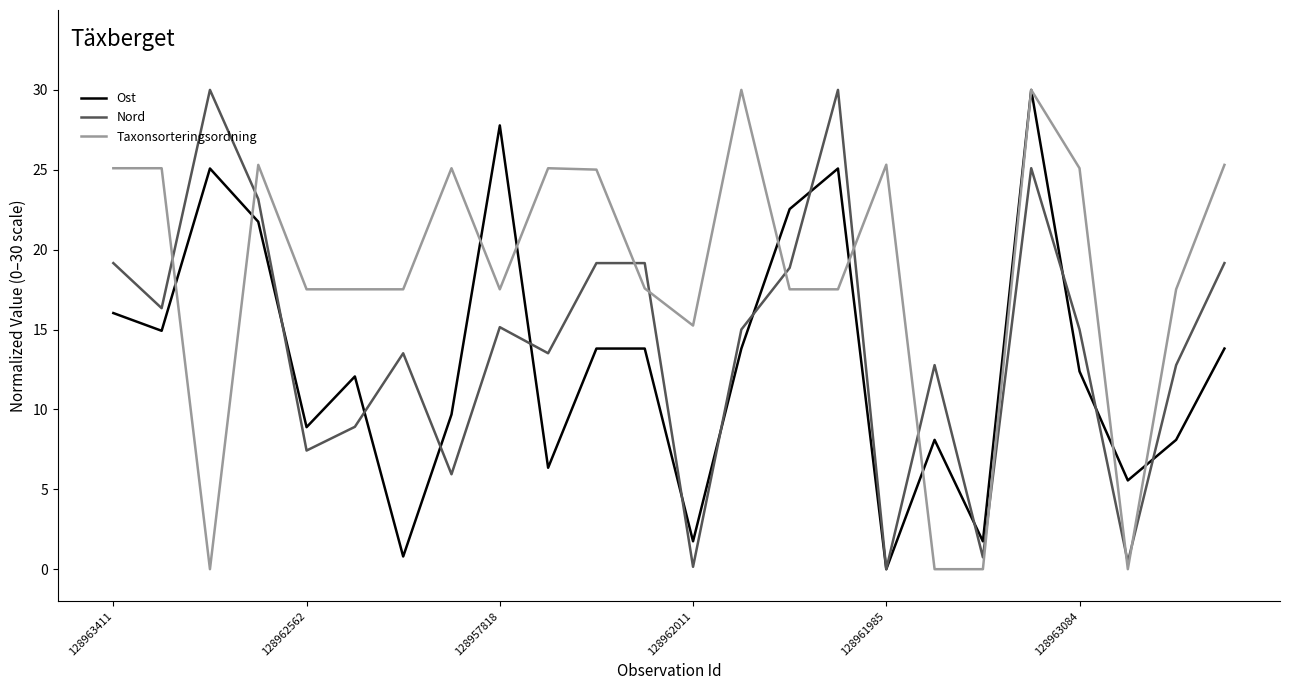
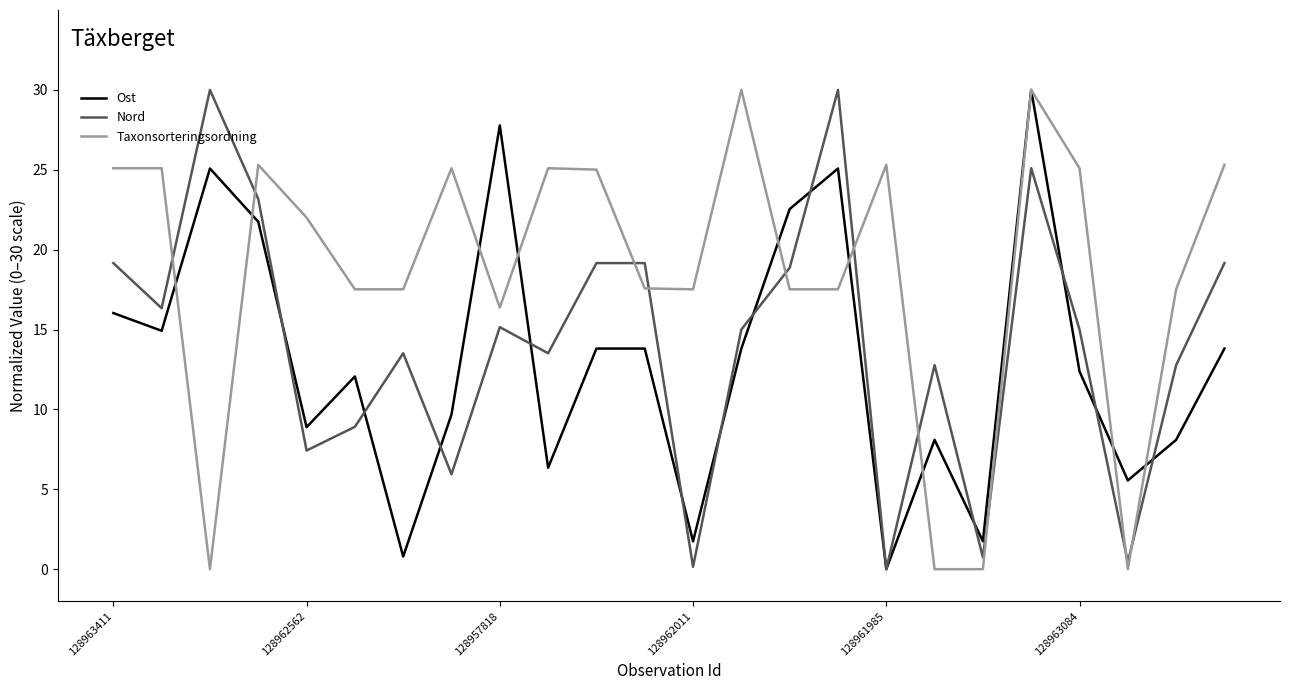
  {
    "Ost": {
      "128963411": 16.0,
      "128962562": 8.9,
      "128957818": 27.8,
      "128962011": 1.7,
      "128963084": 12.4
    },
    "Nord": {
      "128963411": 19.2,
      "128962562": 7.4,
      "128957818": 15.1,
      "128962011": 0.1,
      "128963084": 15.0
    },
    "Taxonsorteringsordning": {
      "128963411": 25.1,
-     "128962562": 17.5,
-     "128957818": 17.5,
-     "128962011": 15.2,
+     "128962562": 22.0,
+     "128957818": 16.4,
+     "128962011": 17.5,
      "128961985": 25.3,
      "128963084": 25.1
    }
  }
